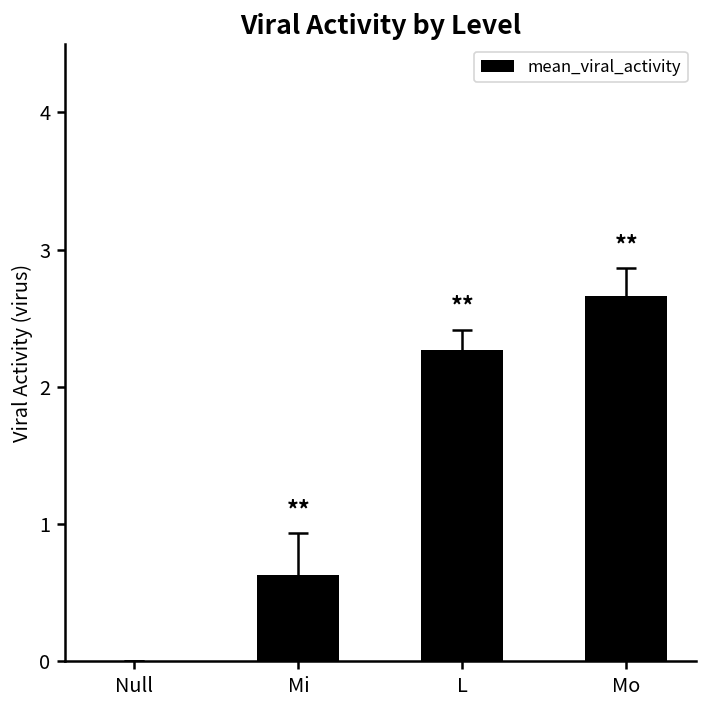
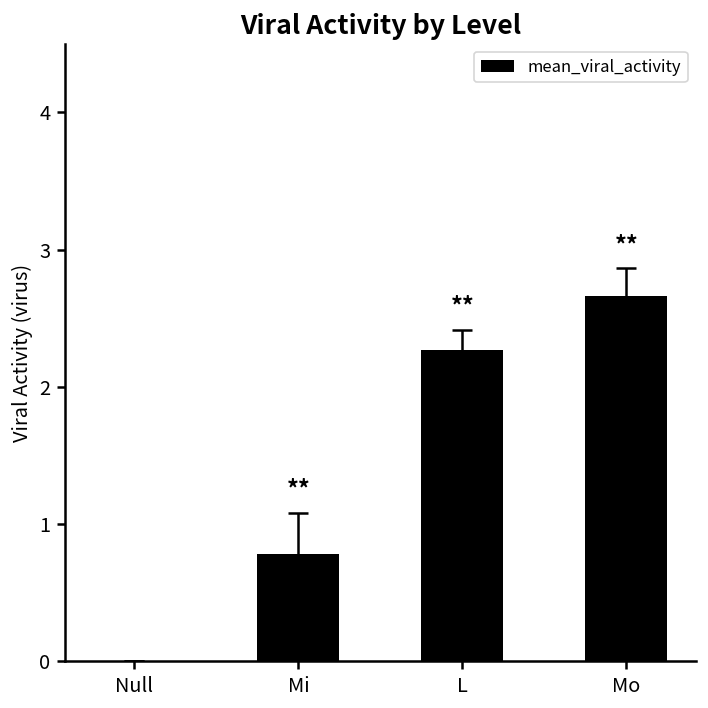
  {
    "mean_viral_activity": {
      "Null": 0.00,
-     "Mi": 0.63,
+     "Mi": 0.78,
      "L": 2.27,
      "Mo": 2.67
    }
  }
